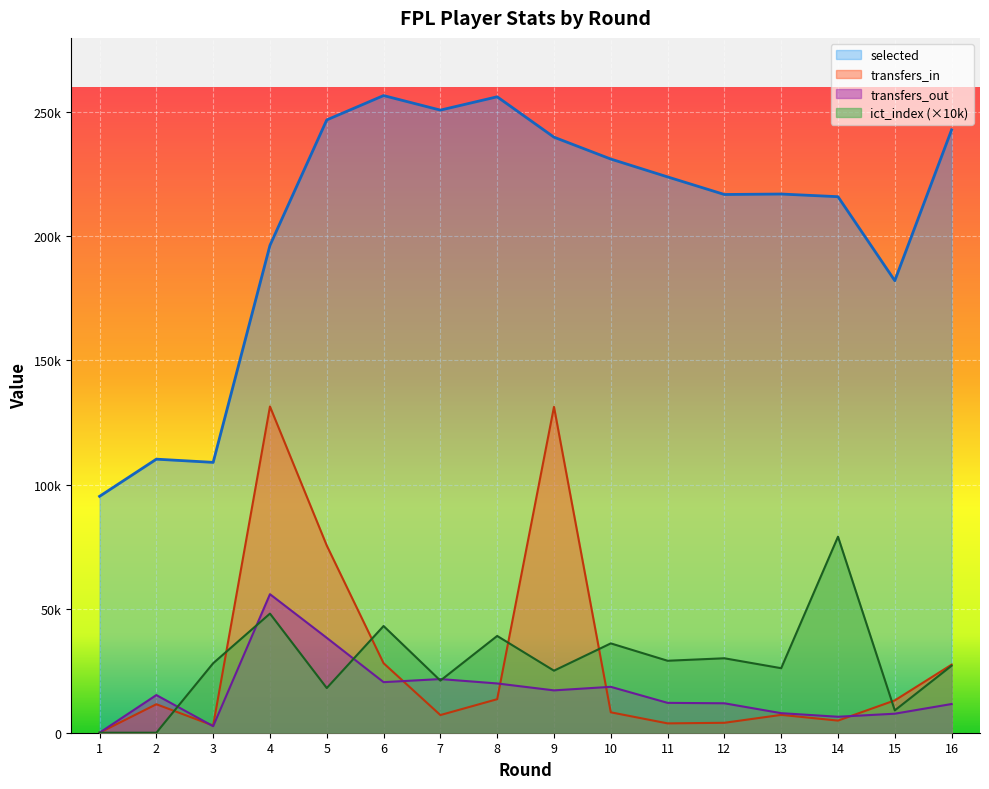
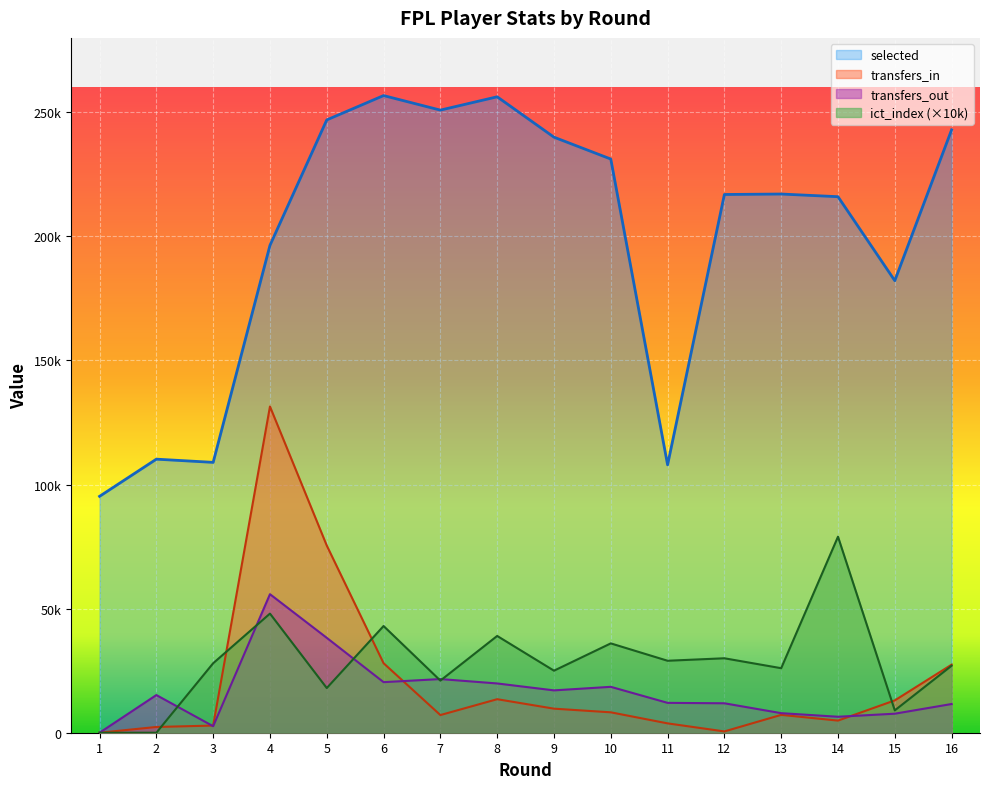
  {
    "selected": {
      "1": 95000,
      "2": 110000,
      "3": 109000,
      "4": 196000,
      "5": 247000,
      "6": 257000,
      "7": 251000,
      "8": 256000,
      "9": 240000,
      "10": 231000,
-     "11": 224000,
+     "11": 108000,
      "12": 217000,
      "13": 217000,
      "14": 216000,
      "15": 182000,
      "16": 243000
    },
    "transfers_in": {
-     "2": 11000,
+     "2": 2000,
      "4": 131000,
      "5": 75000,
      "6": 28000,
      "7": 7000,
      "8": 14000,
-     "9": 131000,
+     "9": 10000,
      "10": 8000,
      "11": 4000,
-     "12": 4000,
+     "12": 1000,
      "14": 5000,
      "15": 13000
    },
    "transfers_out": {
      "2": 15000,
      "4": 56000,
      "5": 38000,
      "6": 20000,
      "8": 20000,
      "9": 17000,
      "10": 18000,
      "11": 12000,
      "12": 12000,
      "14": 6000,
      "15": 8000,
      "16": 12000
    },
    "ict_index (×10k)": {
      "2": 0,
      "3": 28000,
      "4": 48000,
      "5": 18000,
      "6": 43000,
      "8": 39000,
      "9": 25000,
      "10": 36000,
      "11": 29000,
      "12": 30000,
      "13": 26000,
      "14": 79000,
      "15": 9000
    }
  }
